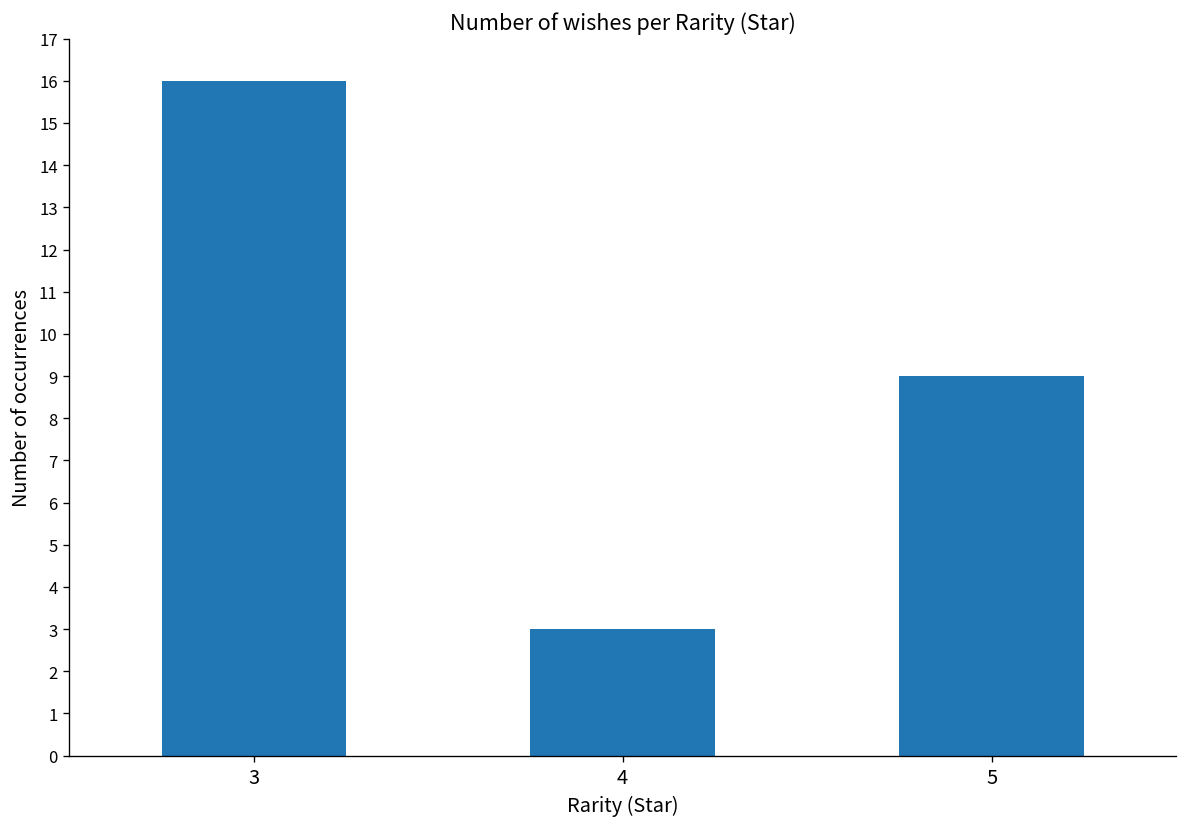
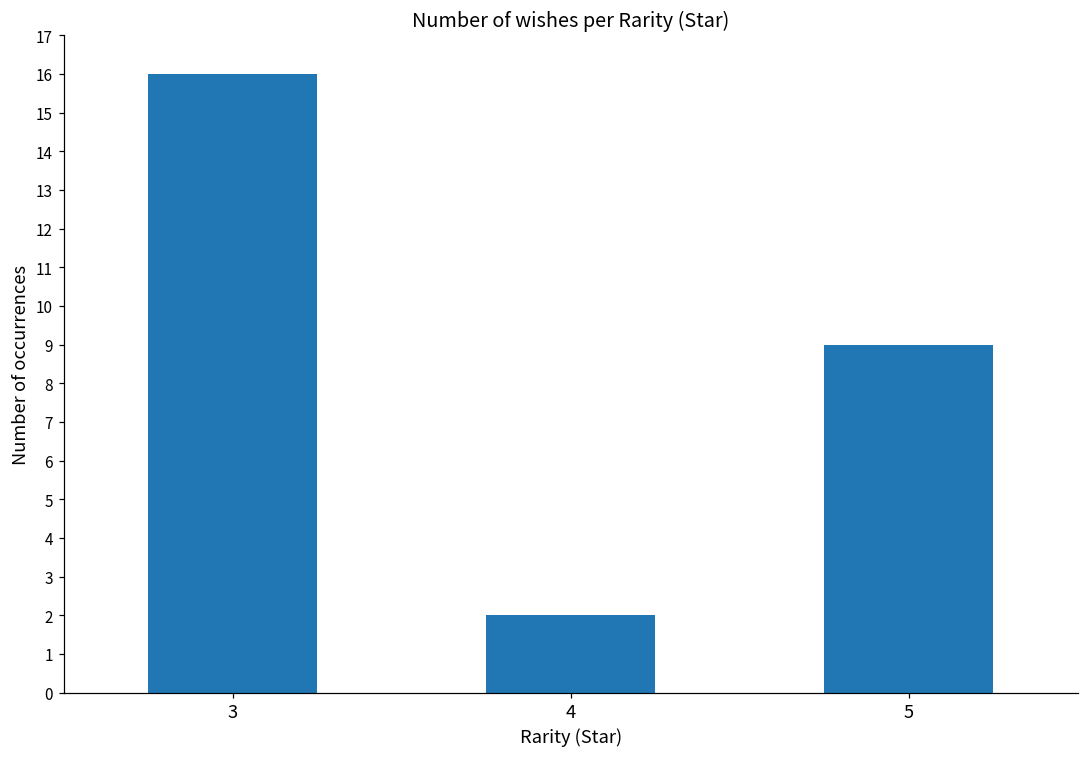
  {
    "3": 16,
-   "4": 3,
+   "4": 2,
    "5": 9
  }
